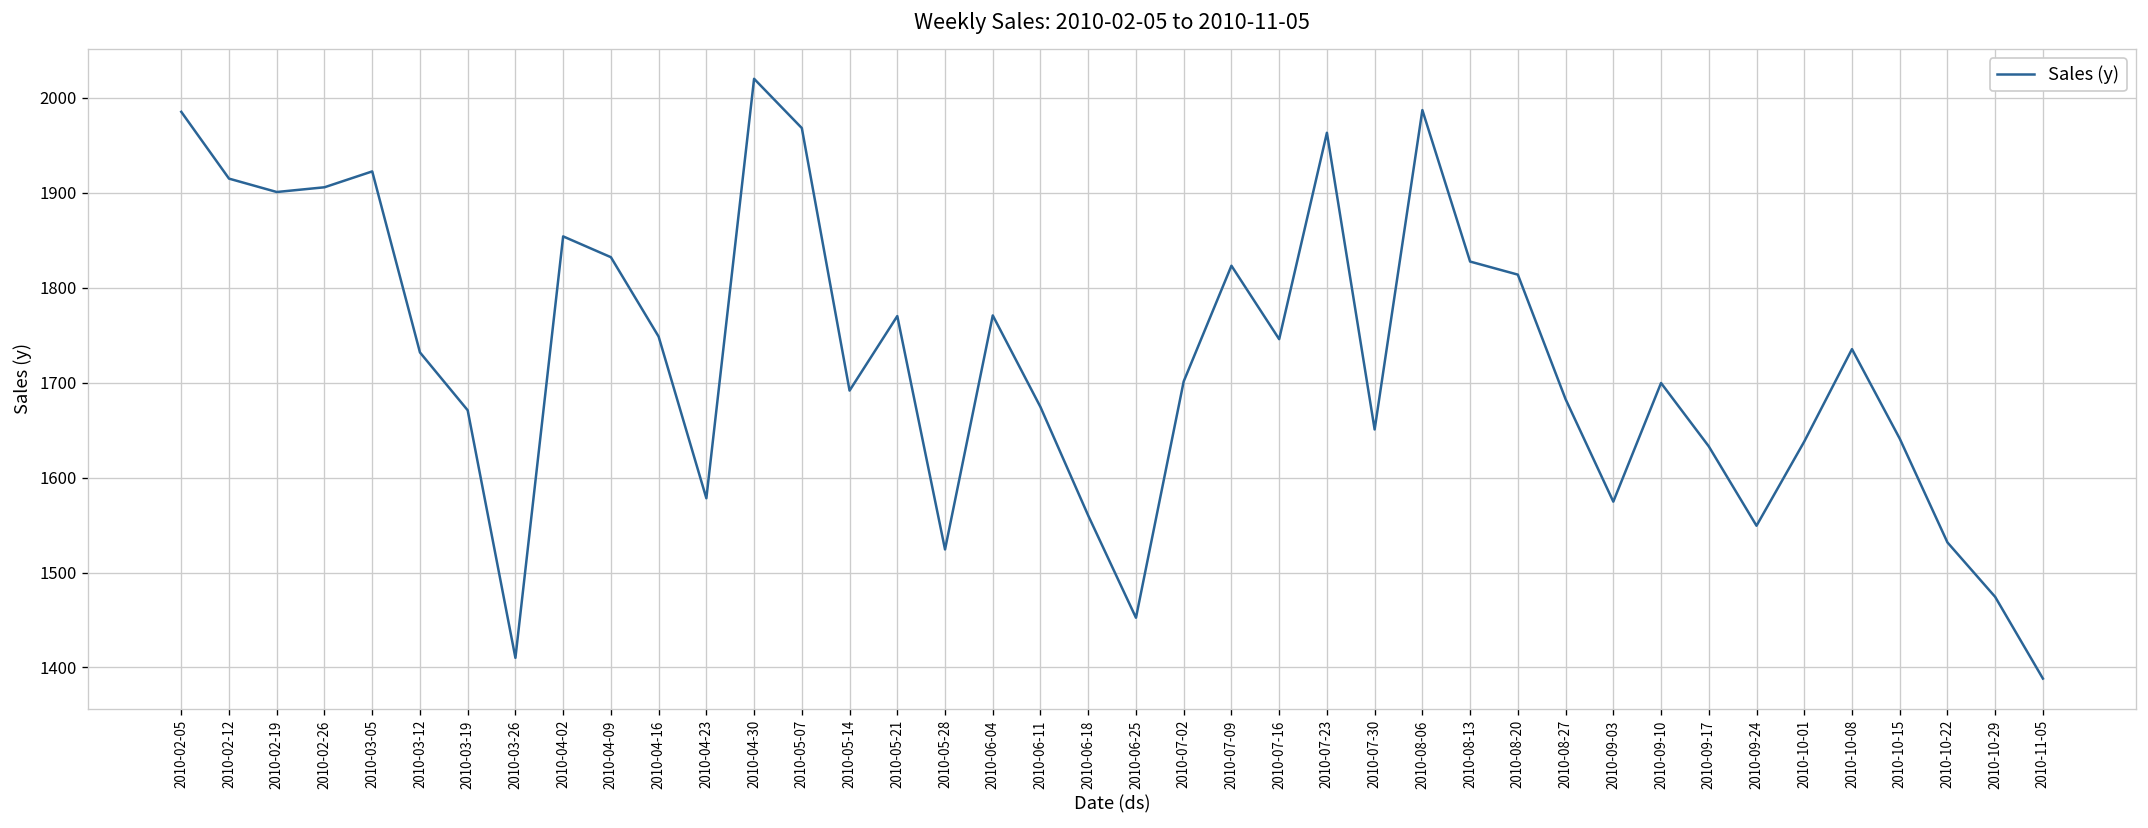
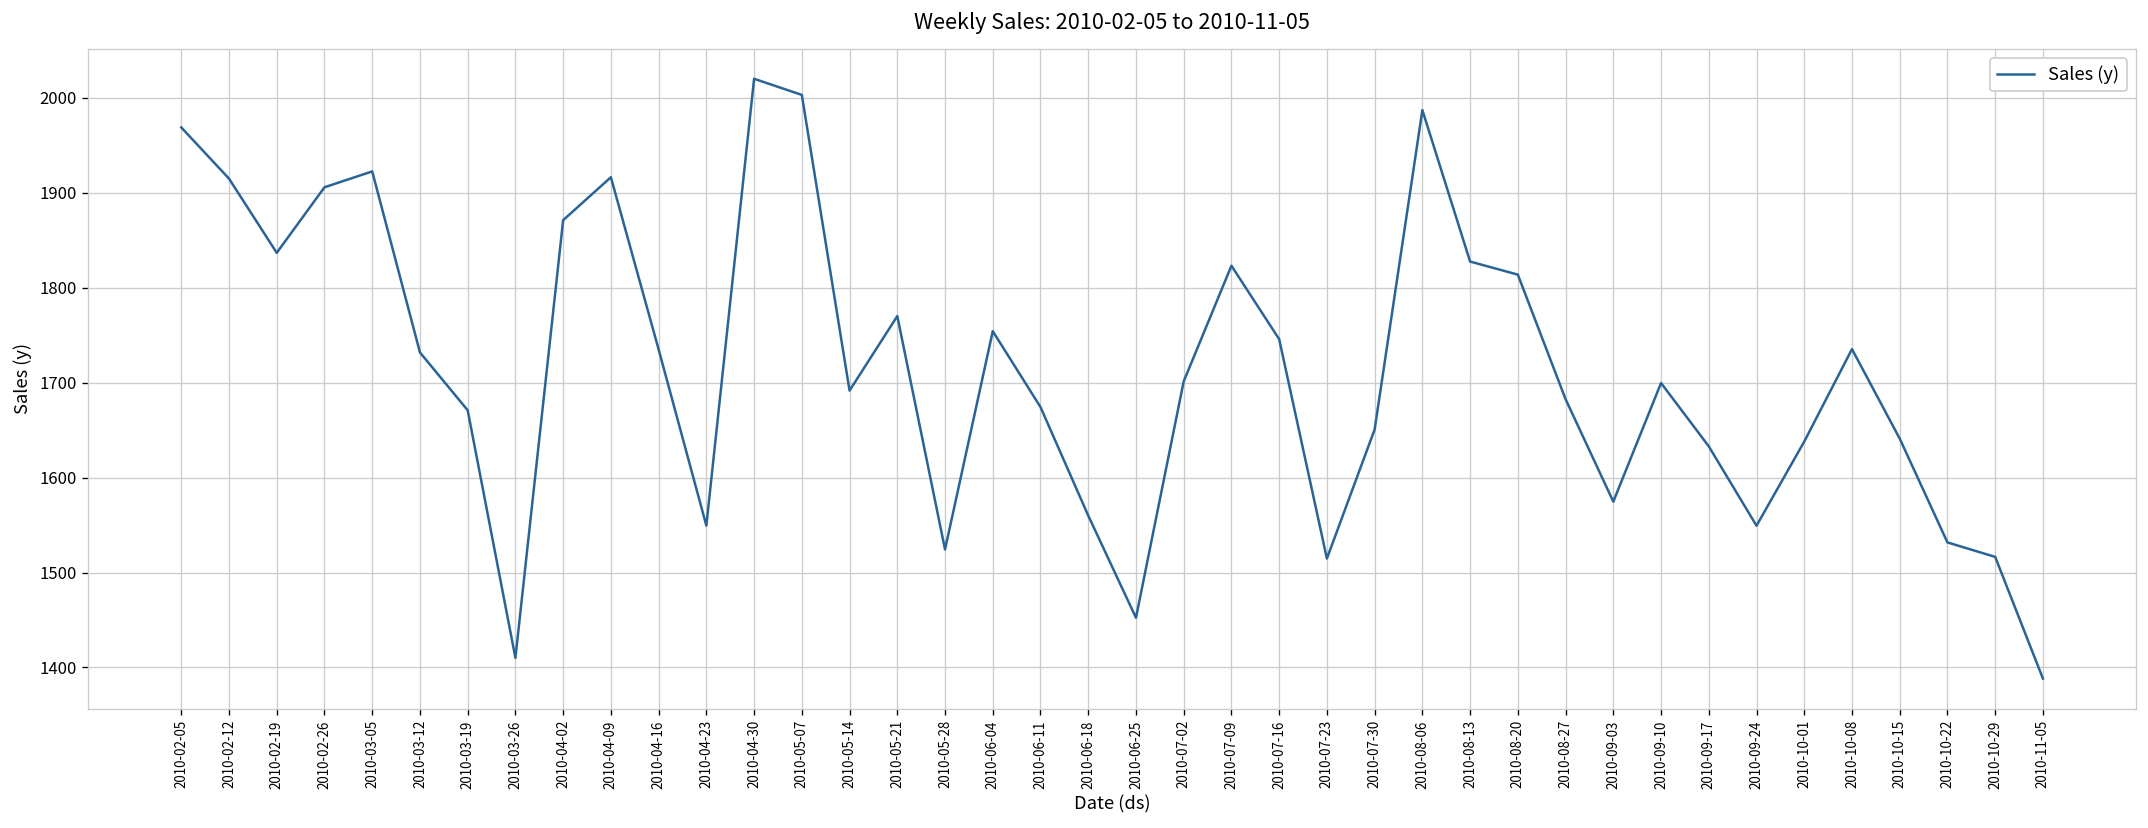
  {
-   "2010-02-05": 1990,
+   "2010-02-05": 1970,
    "2010-02-12": 1910,
-   "2010-02-19": 1900,
+   "2010-02-19": 1840,
    "2010-02-26": 1910,
    "2010-03-05": 1920,
    "2010-03-12": 1730,
    "2010-03-19": 1670,
    "2010-03-26": 1410,
-   "2010-04-02": 1850,
-   "2010-04-09": 1830,
-   "2010-04-16": 1750,
-   "2010-04-23": 1580,
+   "2010-04-02": 1870,
+   "2010-04-09": 1920,
+   "2010-04-16": 1730,
+   "2010-04-23": 1550,
    "2010-04-30": 2020,
-   "2010-05-07": 1970,
+   "2010-05-07": 2000,
    "2010-05-14": 1690,
    "2010-05-21": 1770,
    "2010-05-28": 1520,
-   "2010-06-04": 1770,
+   "2010-06-04": 1750,
    "2010-06-11": 1670,
    "2010-06-18": 1560,
    "2010-06-25": 1450,
    "2010-07-02": 1700,
    "2010-07-09": 1820,
    "2010-07-16": 1750,
-   "2010-07-23": 1960,
+   "2010-07-23": 1510,
    "2010-07-30": 1650,
    "2010-08-06": 1990,
    "2010-08-13": 1830,
    "2010-08-20": 1810,
    "2010-08-27": 1680,
    "2010-09-03": 1570,
    "2010-09-10": 1700,
    "2010-09-17": 1630,
    "2010-09-24": 1550,
    "2010-10-01": 1640,
    "2010-10-08": 1740,
    "2010-10-15": 1640,
    "2010-10-22": 1530,
-   "2010-10-29": 1470,
+   "2010-10-29": 1520,
    "2010-11-05": 1390
  }
